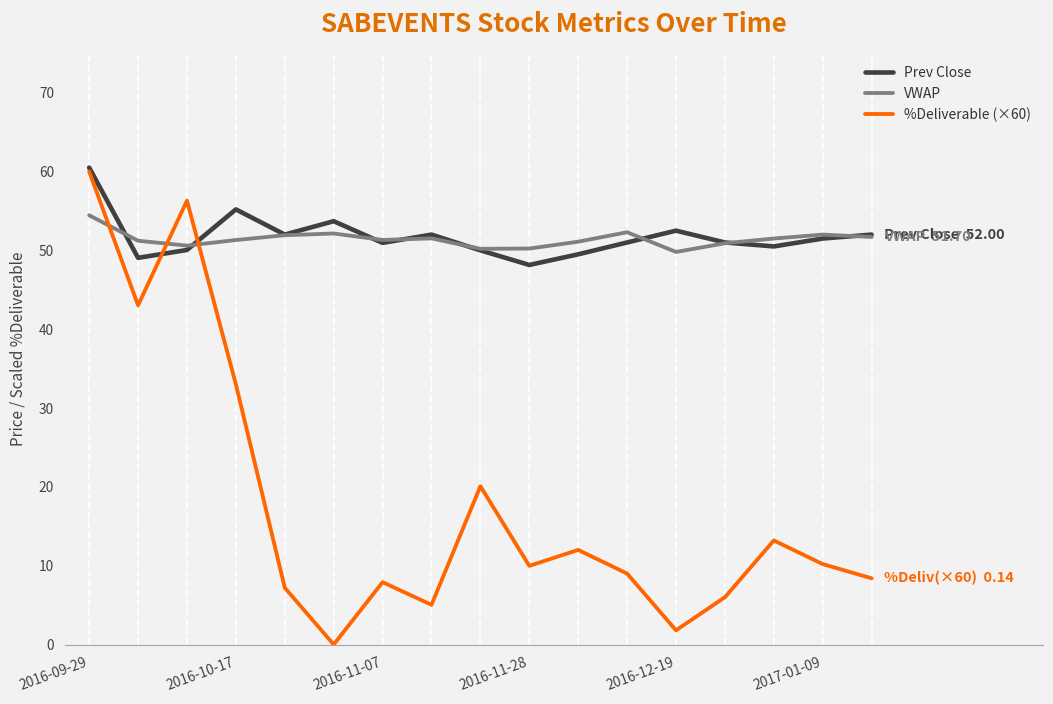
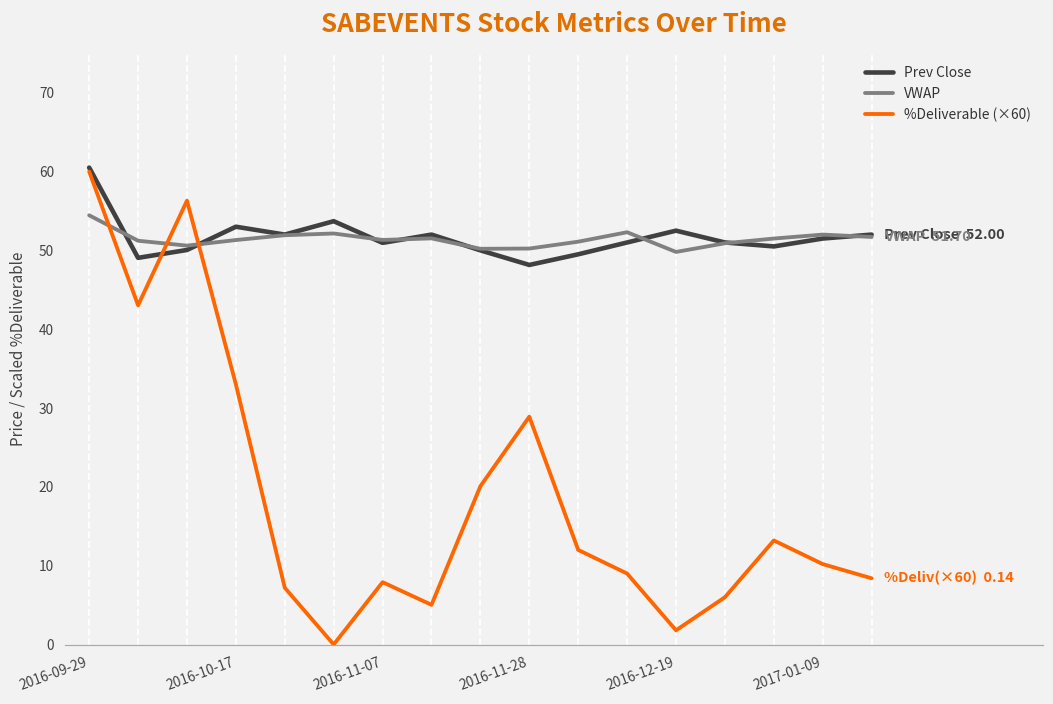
  {
    "Prev Close": {
      "2016-09-29": 61,
-     "2016-10-17": 55,
+     "2016-10-17": 53,
      "2016-11-07": 51,
      "2016-11-28": 48,
      "2016-12-19": 53,
      "2017-01-09": 52
    },
    "VWAP": {
      "2016-09-29": 54,
      "2016-10-17": 51,
      "2016-11-07": 51,
      "2016-11-28": 50,
      "2016-12-19": 50,
      "2017-01-09": 52
    },
    "%Deliverable (×60)": {
      "2016-09-29": 60,
      "2016-10-17": 33,
      "2016-11-07": 8,
-     "2016-11-28": 10,
+     "2016-11-28": 29,
      "2016-12-19": 2,
      "2017-01-09": 10
    }
  }
